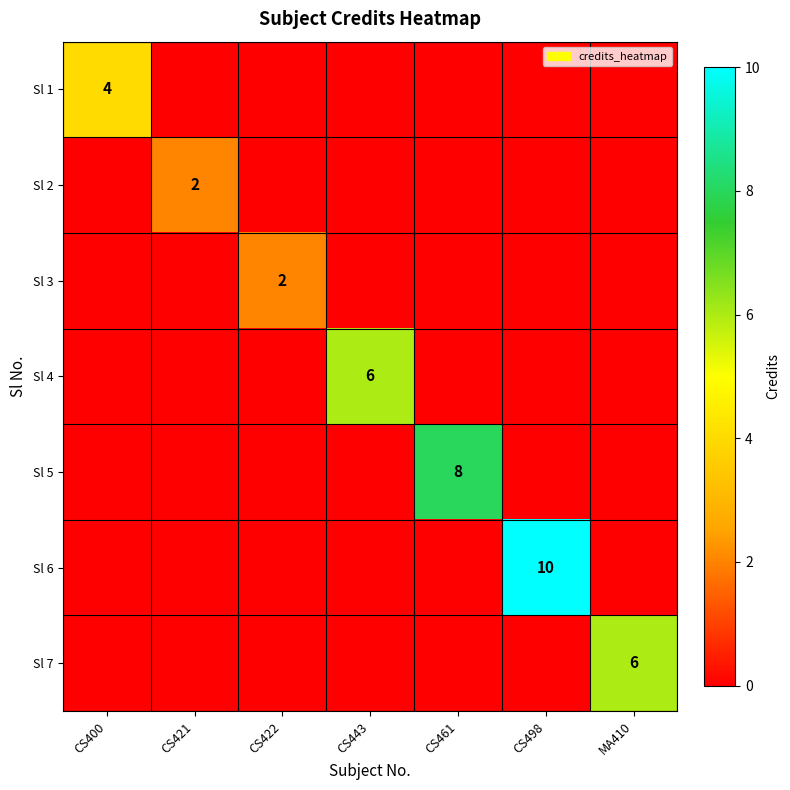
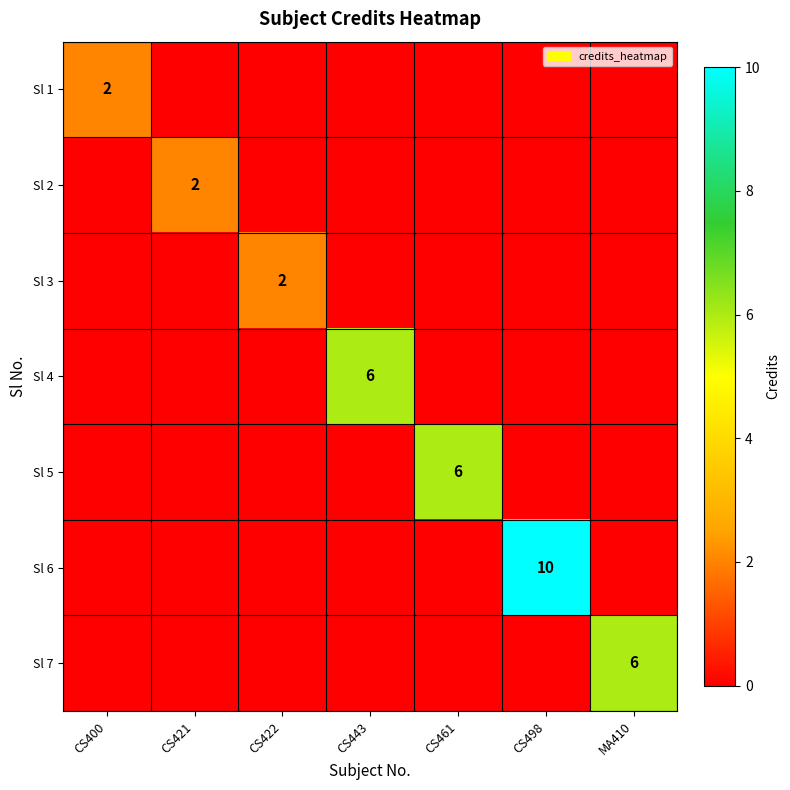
  {
    "Sl 1": {
-     "CS400": 4
+     "CS400": 2
    },
    "Sl 2": {
      "CS421": 2
    },
    "Sl 3": {
      "CS422": 2
    },
    "Sl 4": {
      "CS443": 6
    },
    "Sl 5": {
-     "CS461": 8
+     "CS461": 6
    },
    "Sl 6": {
      "CS498": 10
    },
    "Sl 7": {
      "MA410": 6
    }
  }
